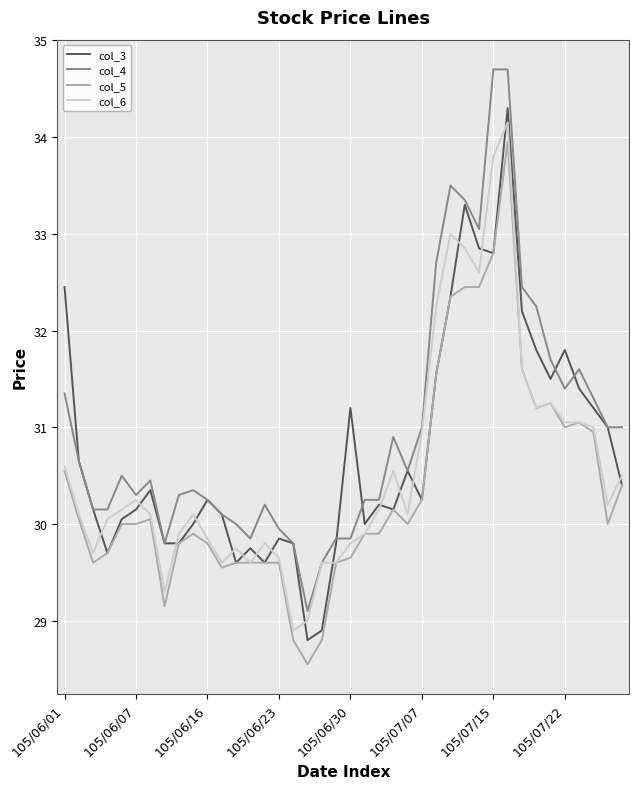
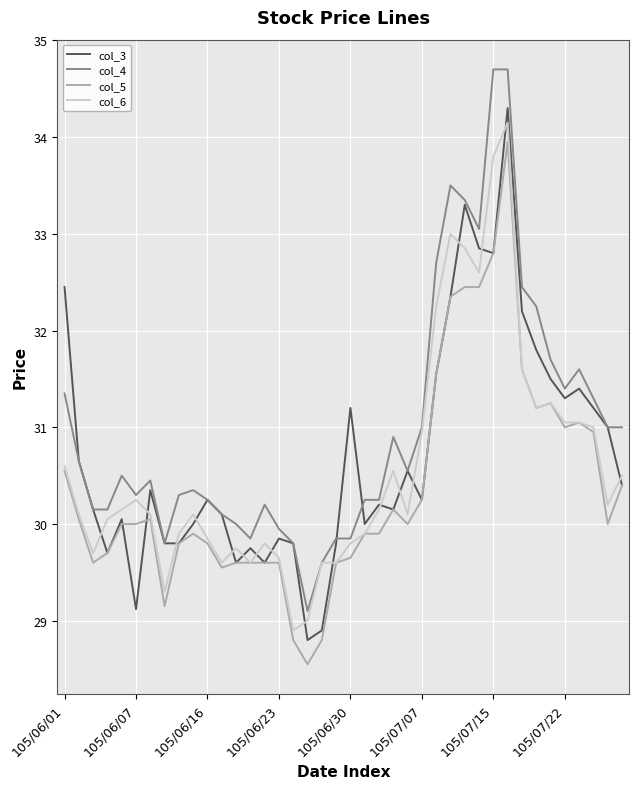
  {
    "col_3": {
      "105/06/01": 32.5,
-     "105/06/07": 30.2,
+     "105/06/07": 29.1,
      "105/06/23": 29.9,
      "105/06/30": 31.2,
-     "105/07/22": 31.8
+     "105/07/22": 31.3
    }
  }
